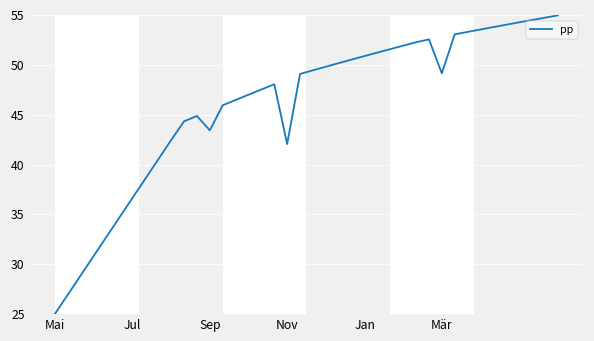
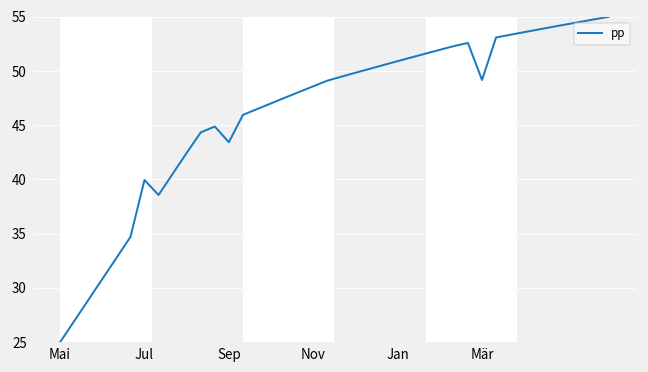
  {
    "Mai": 25,
-   "Jul": 37,
+   "Jul": 40,
    "Sep": 43,
-   "Nov": 42,
+   "Nov": 49,
    "Jan": 51,
    "Mär": 49
  }
